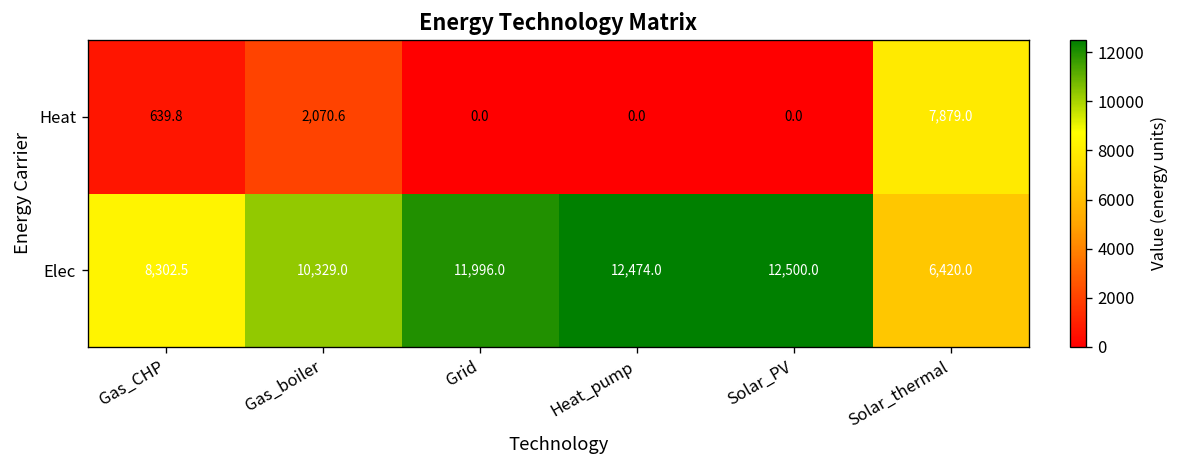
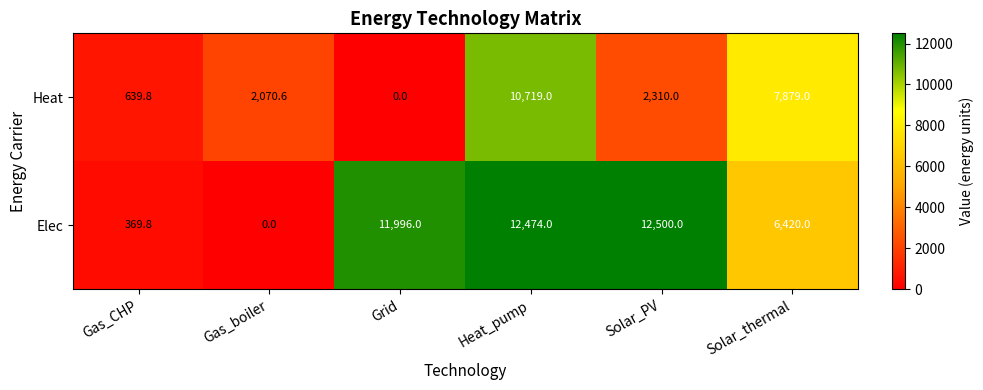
  {
    "Heat": {
      "Gas_CHP": "639.8",
      "Gas_boiler": "2,070.6",
      "Grid": "0.0",
-     "Heat_pump": "0.0",
-     "Solar_PV": "0.0",
+     "Heat_pump": "10,719.0",
+     "Solar_PV": "2,310.0",
      "Solar_thermal": "7,879.0"
    },
    "Elec": {
-     "Gas_CHP": "8,302.5",
-     "Gas_boiler": "10,329.0",
+     "Gas_CHP": "369.8",
+     "Gas_boiler": "0.0",
      "Grid": "11,996.0",
      "Heat_pump": "12,474.0",
      "Solar_PV": "12,500.0",
      "Solar_thermal": "6,420.0"
    }
  }
